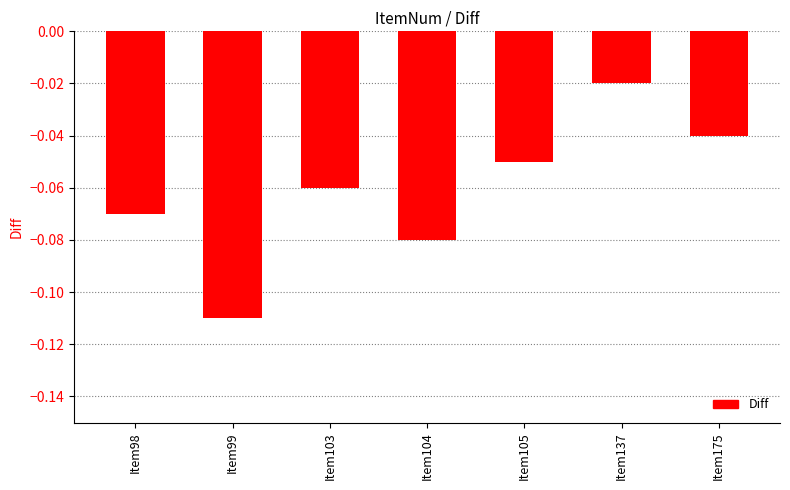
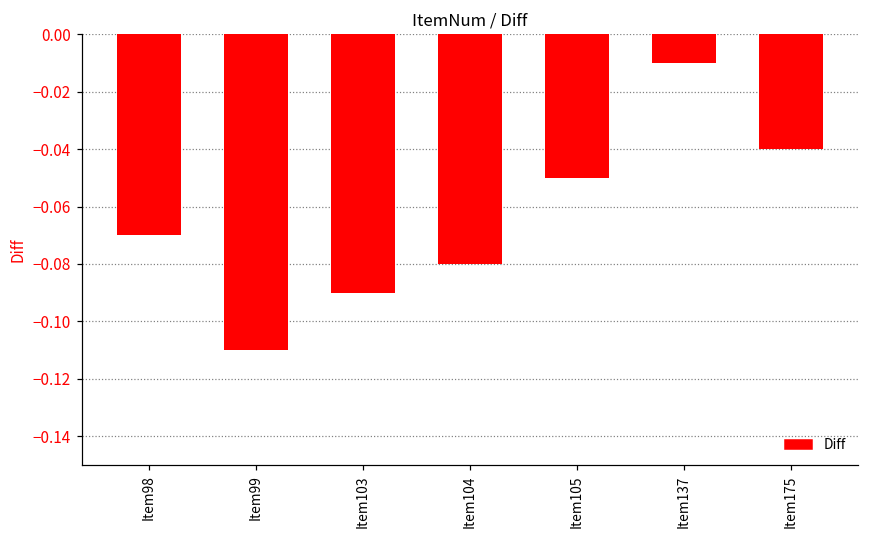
  {
    "Item98": -0.07,
    "Item99": -0.11,
-   "Item103": -0.06,
+   "Item103": -0.09,
    "Item104": -0.08,
    "Item105": -0.05,
-   "Item137": -0.02,
+   "Item137": -0.01,
    "Item175": -0.04
  }
